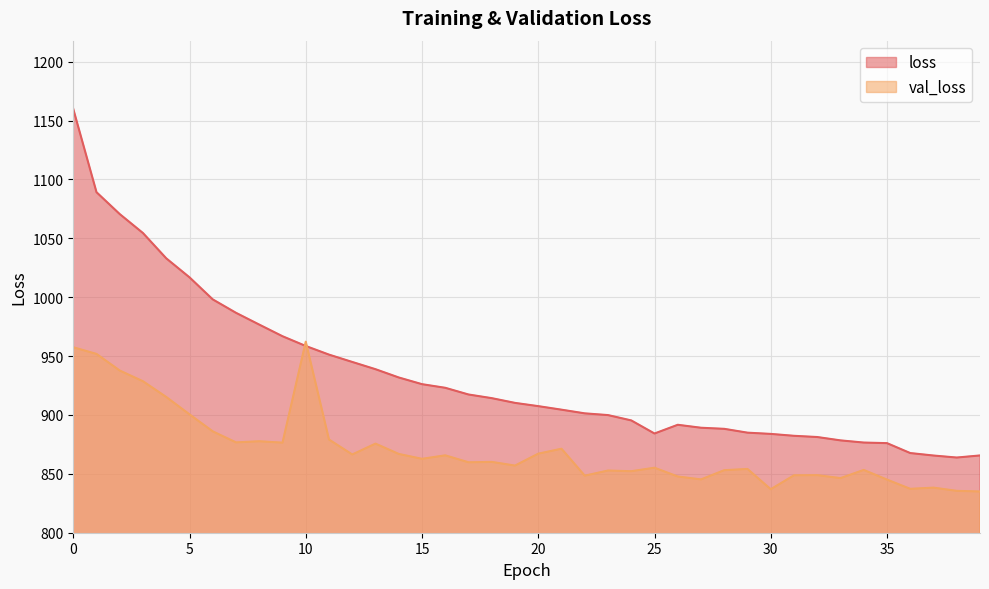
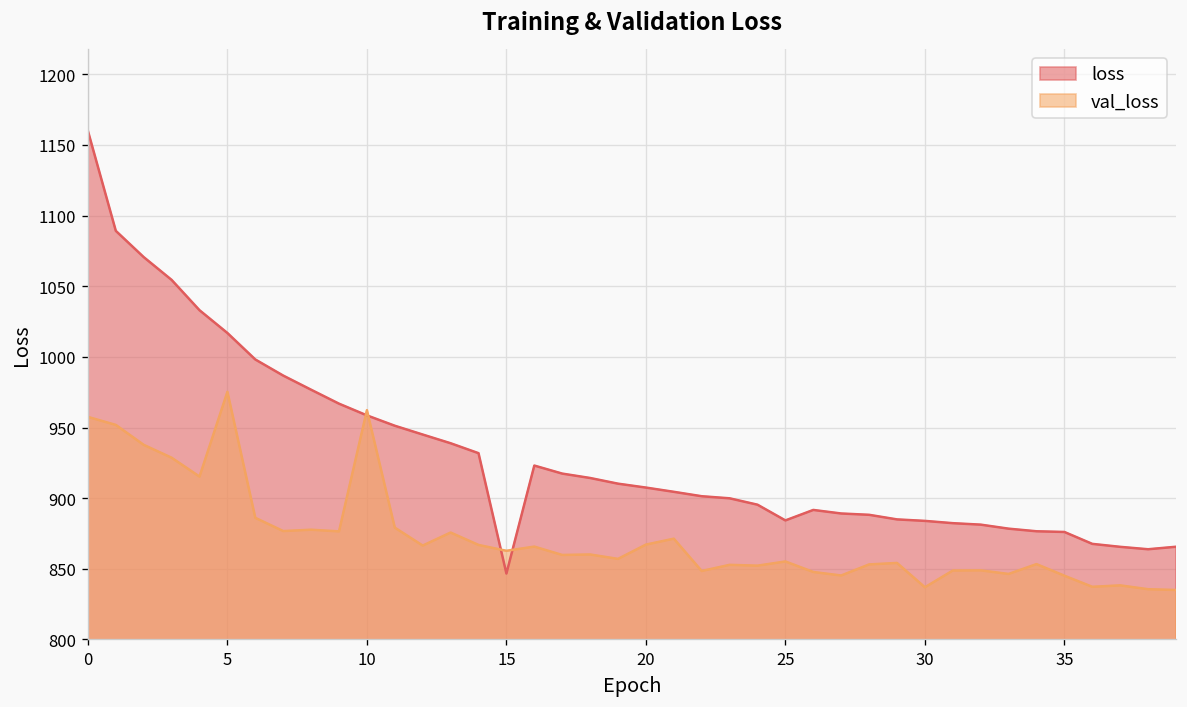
  {
    "loss": {
      "0": 1160,
      "5": 1017,
      "10": 959,
-     "15": 926,
+     "15": 847,
      "20": 907,
      "25": 884,
      "30": 884,
      "35": 876
    },
    "val_loss": {
      "0": 957,
-     "5": 901,
+     "5": 975,
      "10": 962,
      "15": 863,
      "20": 867,
      "25": 855,
      "30": 837,
      "35": 845
    }
  }
